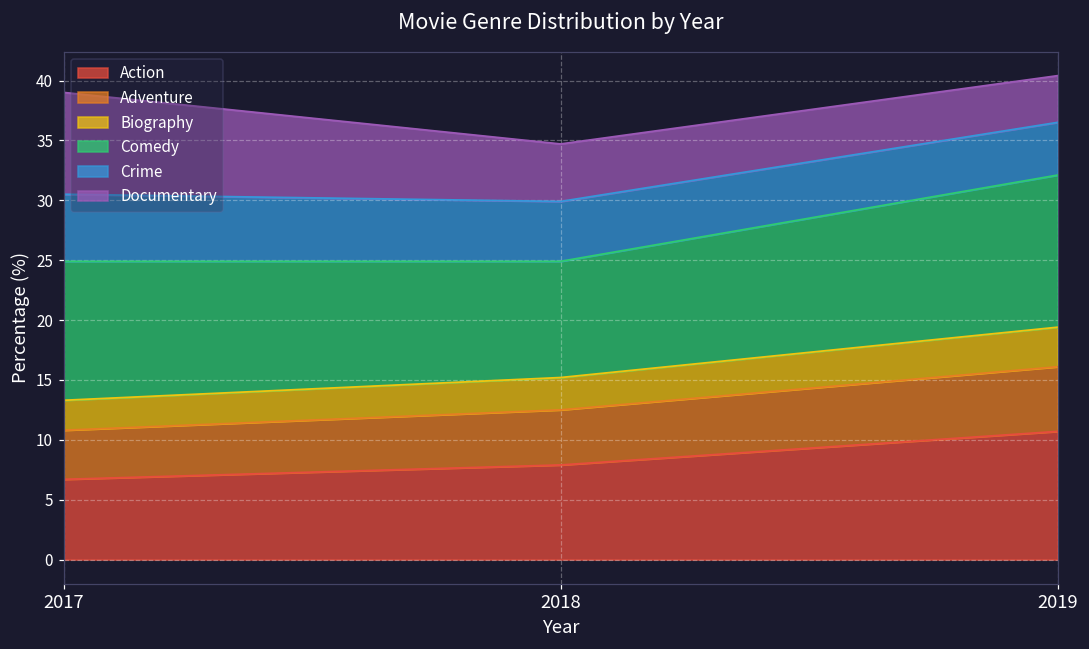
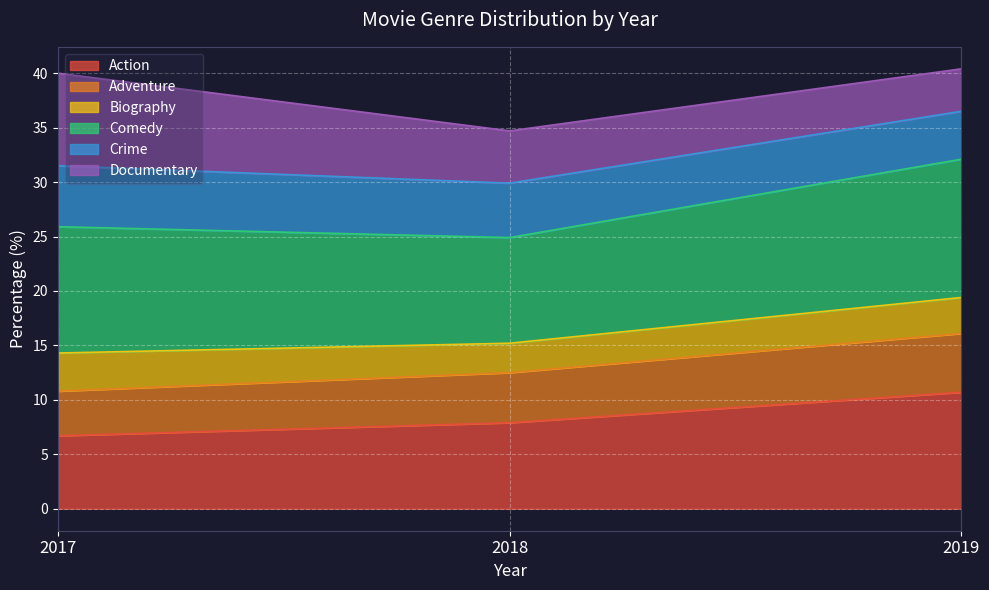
  {
    "Biography": {
-     "2017": 2.5,
+     "2017": 3.5,
      "2018": 2.7,
      "2019": 3.3
    },
    "Comedy": {
      "2017": 11.6,
      "2018": 9.7,
      "2019": 12.7
    },
    "Crime": {
      "2017": 5.6,
      "2018": 5.0,
      "2019": 4.4
    },
    "Documentary": {
      "2017": 8.5,
      "2018": 4.8,
      "2019": 3.9
    }
  }
